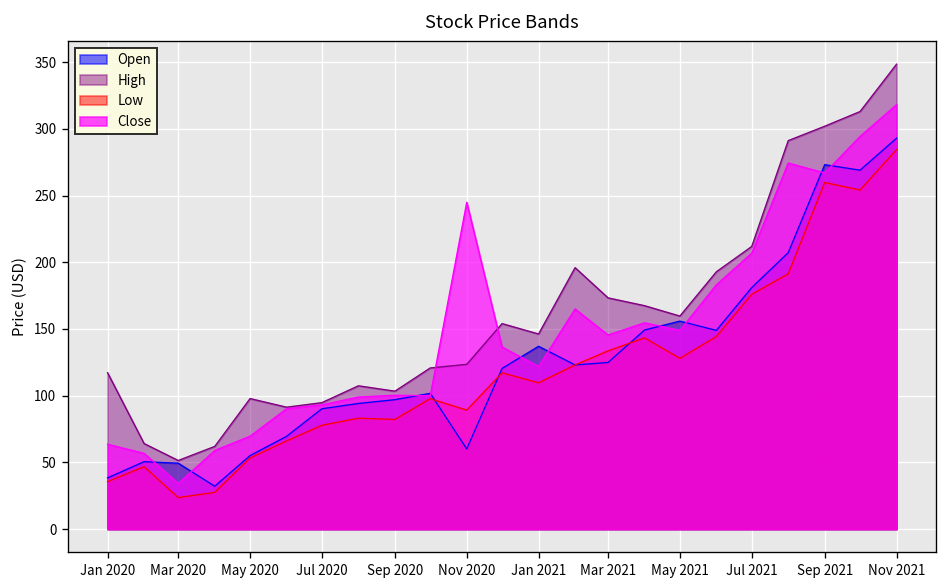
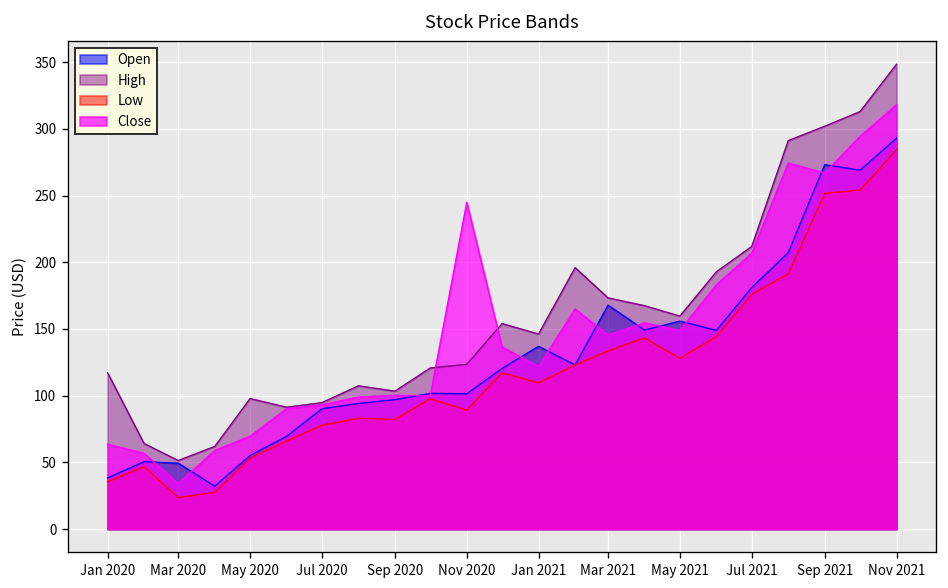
  {
    "Open": {
      "Jan 2020": 38,
      "Jul 2020": 90,
      "Sep 2020": 97,
-     "Nov 2020": 60,
+     "Nov 2020": 101,
      "Jan 2021": 137,
-     "Mar 2021": 125,
+     "Mar 2021": 168,
      "May 2021": 156,
      "Jul 2021": 181,
      "Sep 2021": 273,
      "Nov 2021": 293
    },
    "High": {
      "Jan 2020": 117,
      "May 2020": 98,
      "Sep 2020": 103,
      "Nov 2020": 123,
      "Jan 2021": 146,
      "Mar 2021": 173,
      "May 2021": 160,
      "Jul 2021": 212,
      "Sep 2021": 302,
      "Nov 2021": 348
    },
    "Low": {
      "Jan 2020": 36,
      "Mar 2020": 24,
      "Jul 2020": 78,
      "Sep 2020": 82,
      "Nov 2020": 89,
      "Jan 2021": 110,
      "Mar 2021": 134,
      "May 2021": 128,
      "Jul 2021": 176,
-     "Sep 2021": 260,
+     "Sep 2021": 252,
      "Nov 2021": 284
    },
    "Close": {
      "Jan 2020": 64,
      "Mar 2020": 34,
      "May 2020": 70,
      "Sep 2020": 100,
      "Nov 2020": 245,
      "Jan 2021": 122,
      "Mar 2021": 146,
      "May 2021": 149,
      "Jul 2021": 207,
      "Sep 2021": 267,
      "Nov 2021": 318
    }
  }
